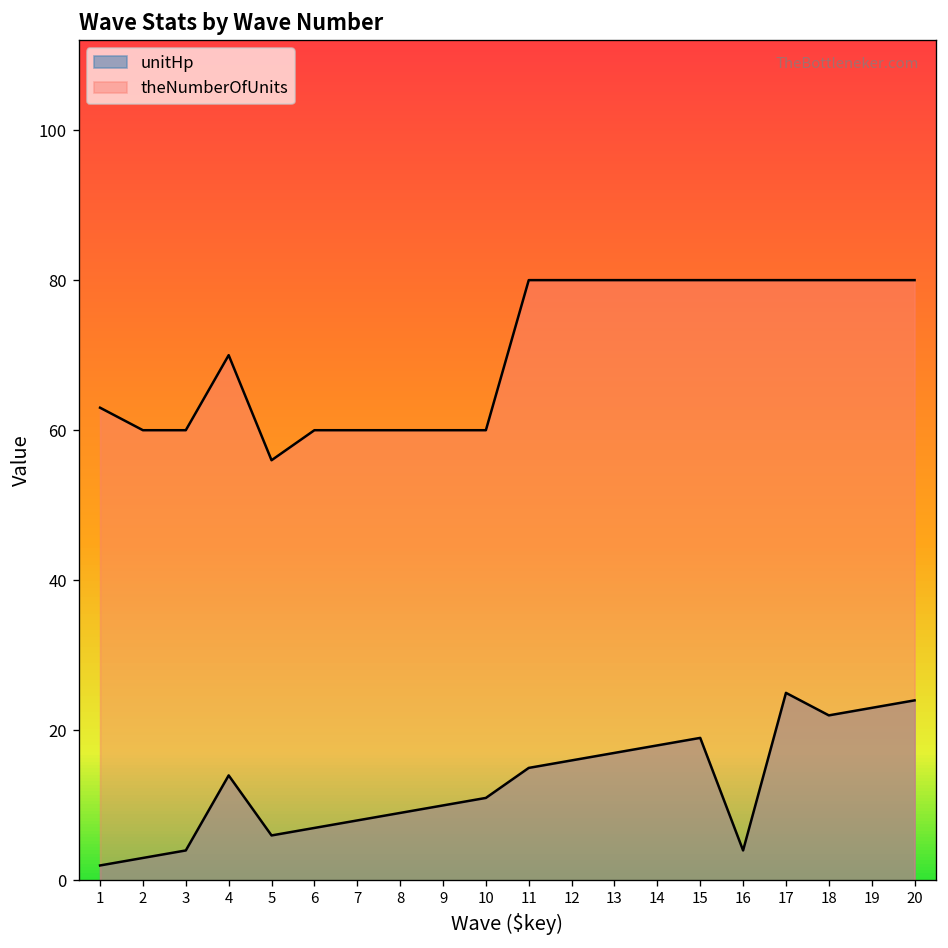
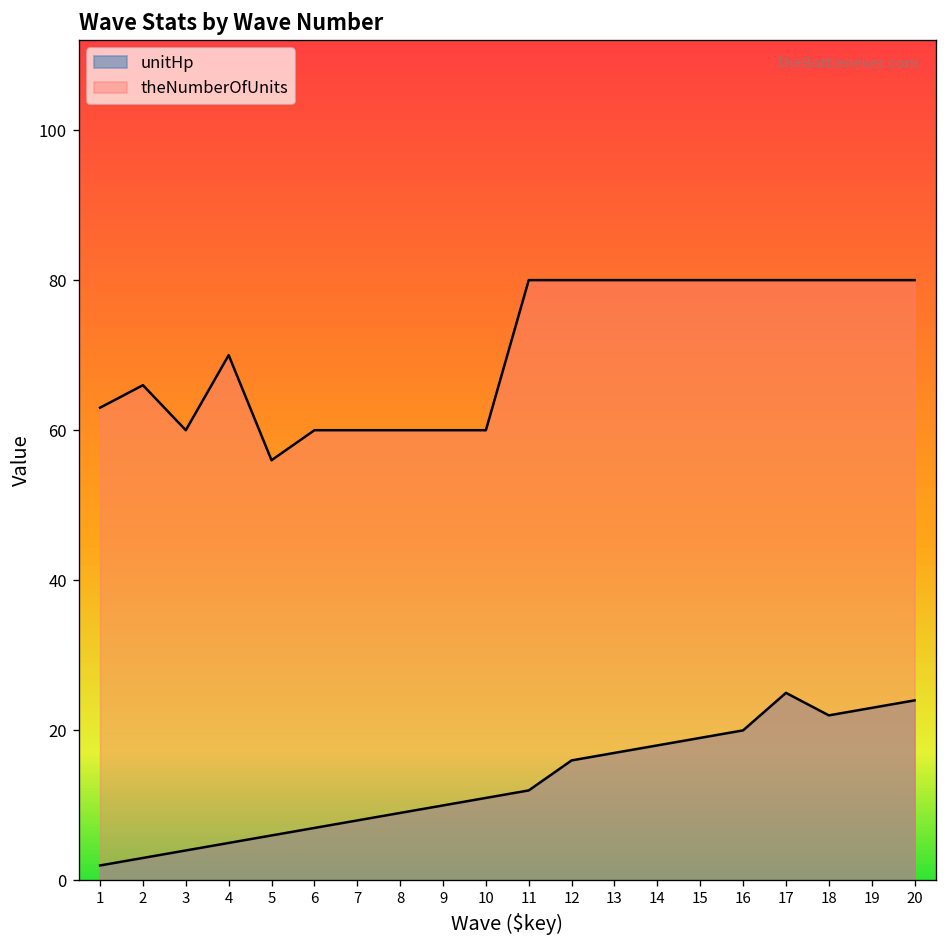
  {
    "unitHp": {
      "1": 2,
      "2": 3,
      "3": 4,
-     "4": 14,
+     "4": 5,
      "5": 6,
      "6": 7,
      "7": 8,
      "8": 9,
      "9": 10,
      "10": 11,
-     "11": 15,
+     "11": 12,
      "12": 16,
      "13": 17,
      "14": 18,
      "15": 19,
-     "16": 4,
+     "16": 20,
      "17": 25,
      "18": 22,
      "19": 23,
      "20": 24
    },
    "theNumberOfUnits": {
      "1": 63,
-     "2": 60,
+     "2": 66,
      "3": 60,
      "4": 70,
      "5": 56,
      "6": 60,
      "7": 60,
      "8": 60,
      "9": 60,
      "10": 60,
      "11": 80,
      "12": 80,
      "13": 80,
      "14": 80,
      "15": 80,
      "16": 80,
      "17": 80,
      "18": 80,
      "19": 80,
      "20": 80
    }
  }
